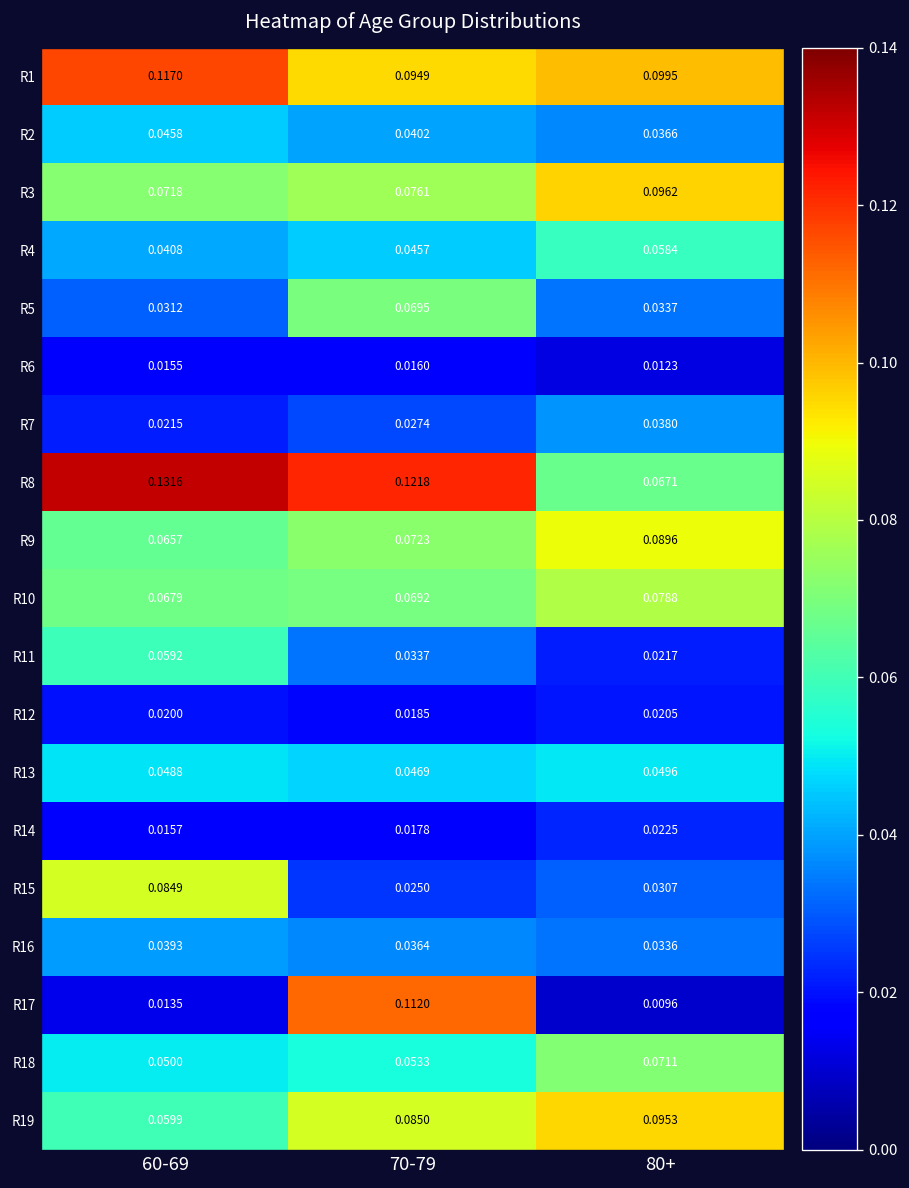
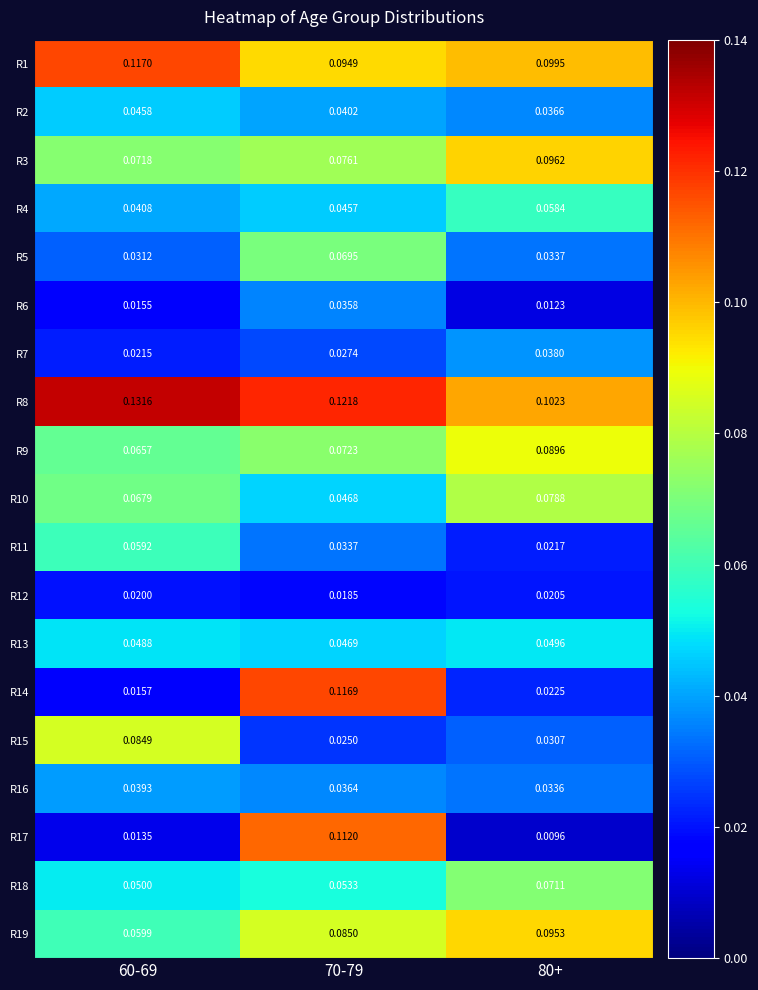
  {
    "R1": {
      "60-69": 0.1170,
      "70-79": 0.0949,
      "80+": 0.0995
    },
    "R2": {
      "60-69": 0.0458,
      "70-79": 0.0402,
      "80+": 0.0366
    },
    "R3": {
      "60-69": 0.0718,
      "70-79": 0.0761,
      "80+": 0.0962
    },
    "R4": {
      "60-69": 0.0408,
      "70-79": 0.0457,
      "80+": 0.0584
    },
    "R5": {
      "60-69": 0.0312,
      "70-79": 0.0695,
      "80+": 0.0337
    },
    "R6": {
      "60-69": 0.0155,
-     "70-79": 0.0160,
+     "70-79": 0.0358,
      "80+": 0.0123
    },
    "R7": {
      "60-69": 0.0215,
      "70-79": 0.0274,
      "80+": 0.0380
    },
    "R8": {
      "60-69": 0.1316,
      "70-79": 0.1218,
-     "80+": 0.0671
+     "80+": 0.1023
    },
    "R9": {
      "60-69": 0.0657,
      "70-79": 0.0723,
      "80+": 0.0896
    },
    "R10": {
      "60-69": 0.0679,
-     "70-79": 0.0692,
+     "70-79": 0.0468,
      "80+": 0.0788
    },
    "R11": {
      "60-69": 0.0592,
      "70-79": 0.0337,
      "80+": 0.0217
    },
    "R12": {
      "60-69": 0.0200,
      "70-79": 0.0185,
      "80+": 0.0205
    },
    "R13": {
      "60-69": 0.0488,
      "70-79": 0.0469,
      "80+": 0.0496
    },
    "R14": {
      "60-69": 0.0157,
-     "70-79": 0.0178,
+     "70-79": 0.1169,
      "80+": 0.0225
    },
    "R15": {
      "60-69": 0.0849,
      "70-79": 0.0250,
      "80+": 0.0307
    },
    "R16": {
      "60-69": 0.0393,
      "70-79": 0.0364,
      "80+": 0.0336
    },
    "R17": {
      "60-69": 0.0135,
      "70-79": 0.1120,
      "80+": 0.0096
    },
    "R18": {
      "60-69": 0.0500,
      "70-79": 0.0533,
      "80+": 0.0711
    },
    "R19": {
      "60-69": 0.0599,
      "70-79": 0.0850,
      "80+": 0.0953
    }
  }
